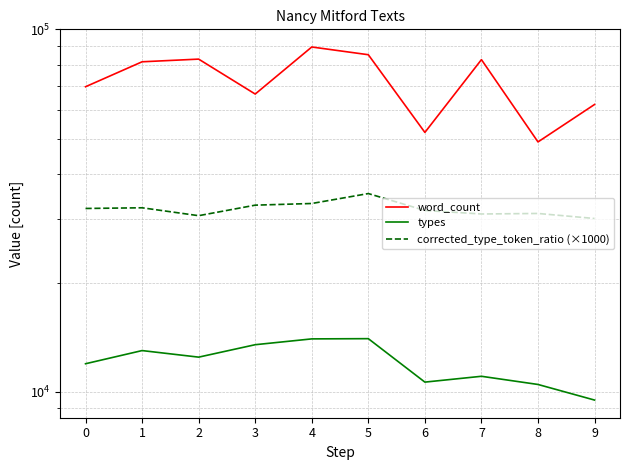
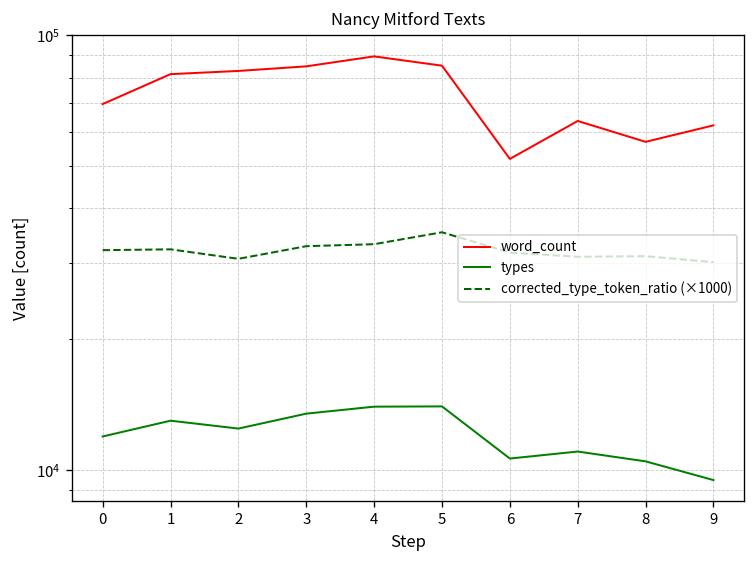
  {
    "word_count": {
      "0": 69000,
      "1": 81000,
      "2": 83000,
-     "3": 66000,
+     "3": 85000,
      "4": 89000,
      "5": 85000,
      "6": 52000,
-     "7": 83000,
-     "8": 49000,
+     "7": 64000,
+     "8": 57000,
      "9": 62000
    }
  }
